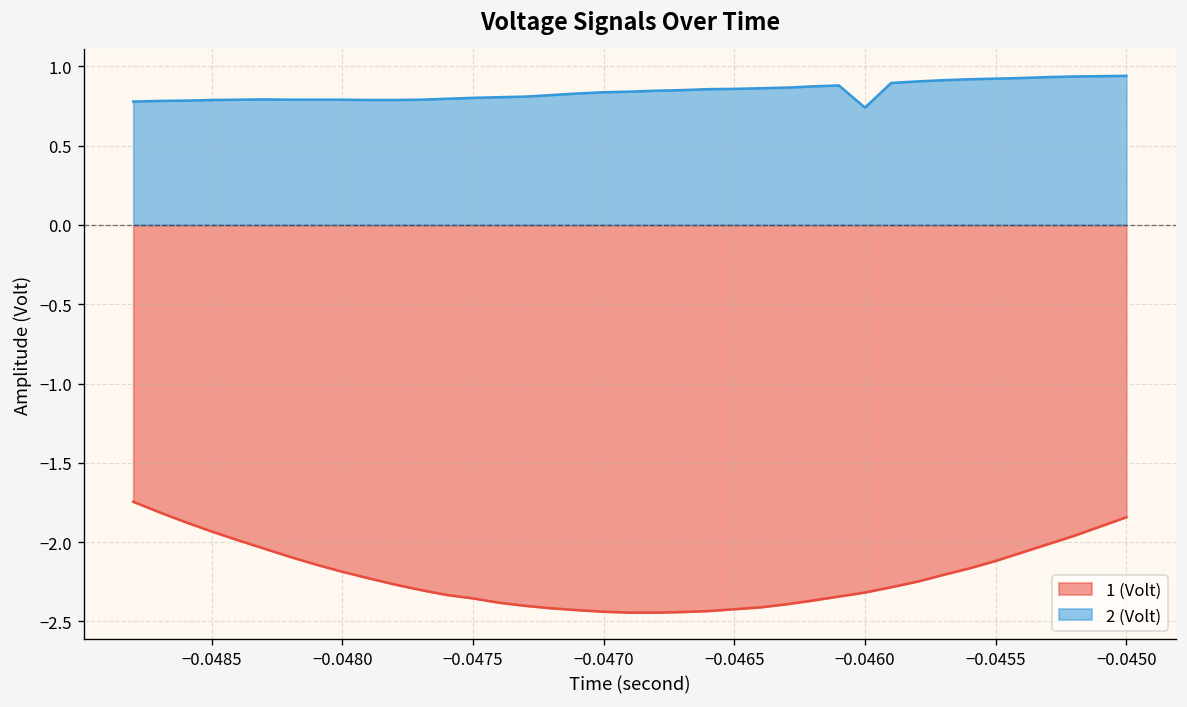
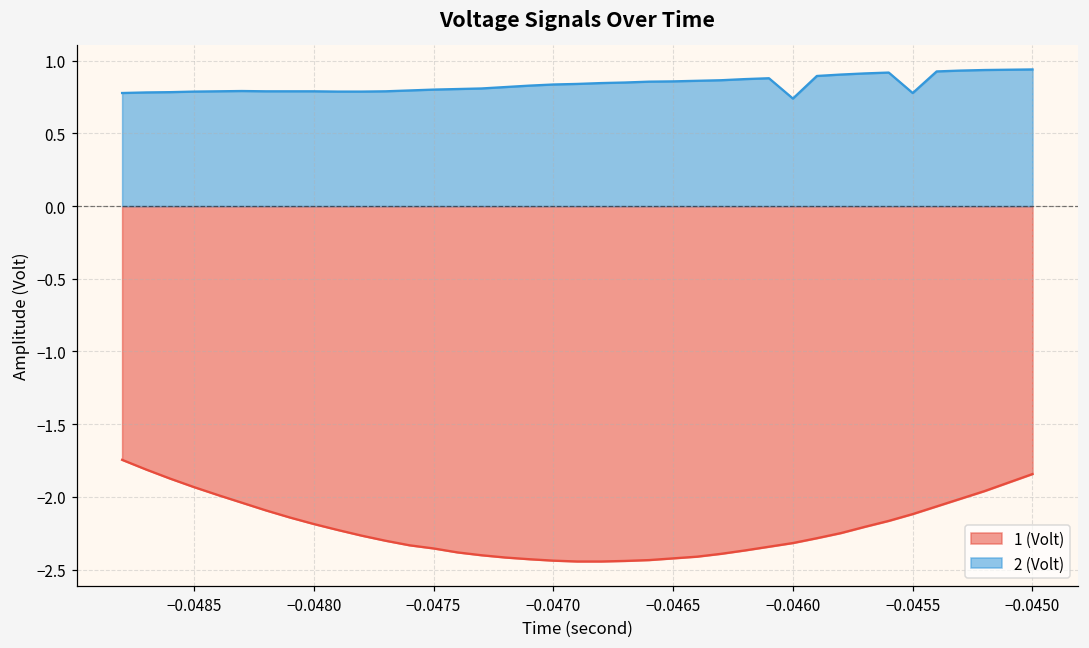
  {
    "2 (Volt)": {
      "−0.0485": 0.79,
      "−0.0480": 0.79,
      "−0.0475": 0.80,
      "−0.0470": 0.84,
      "−0.0465": 0.86,
      "−0.0460": 0.74,
-     "−0.0455": 0.92,
+     "−0.0455": 0.78,
      "−0.0450": 0.94
    }
  }
